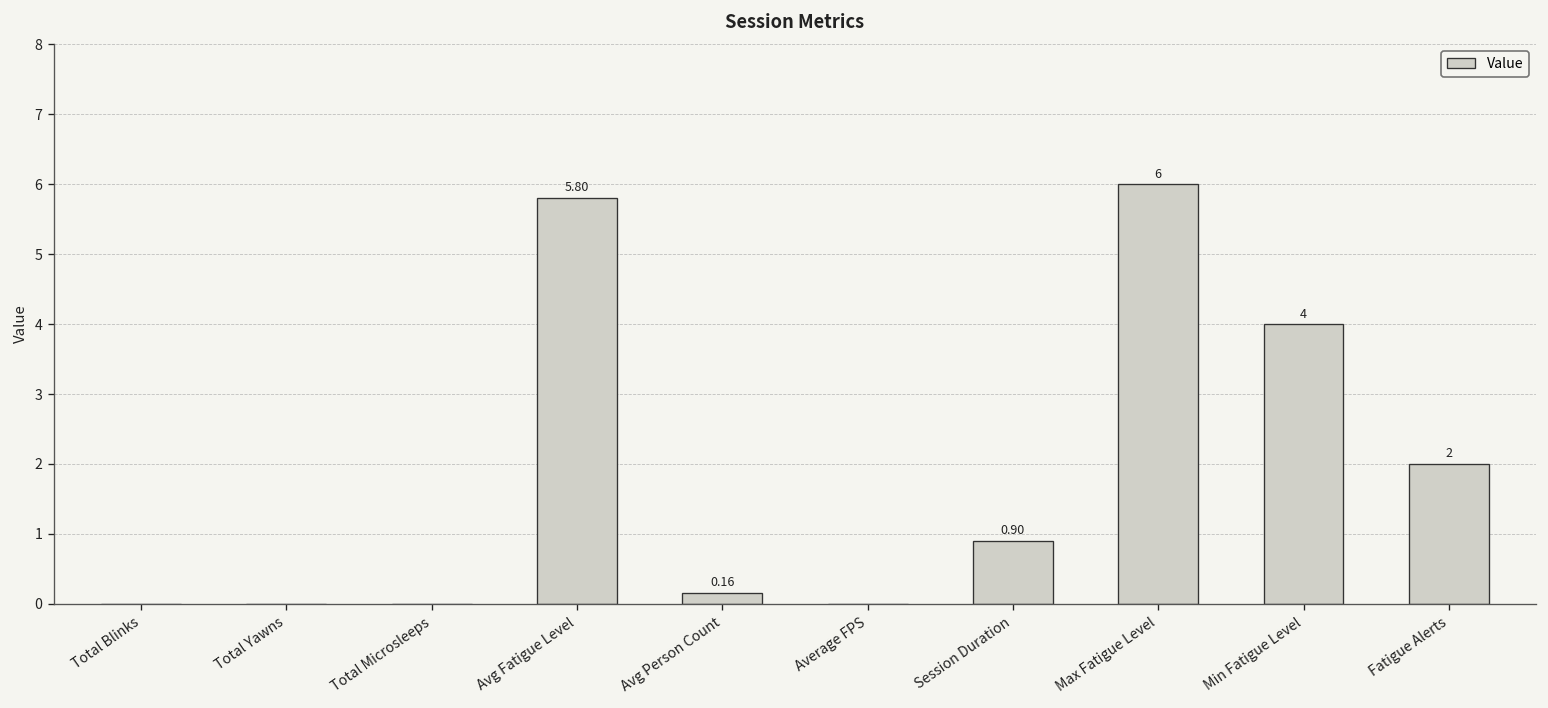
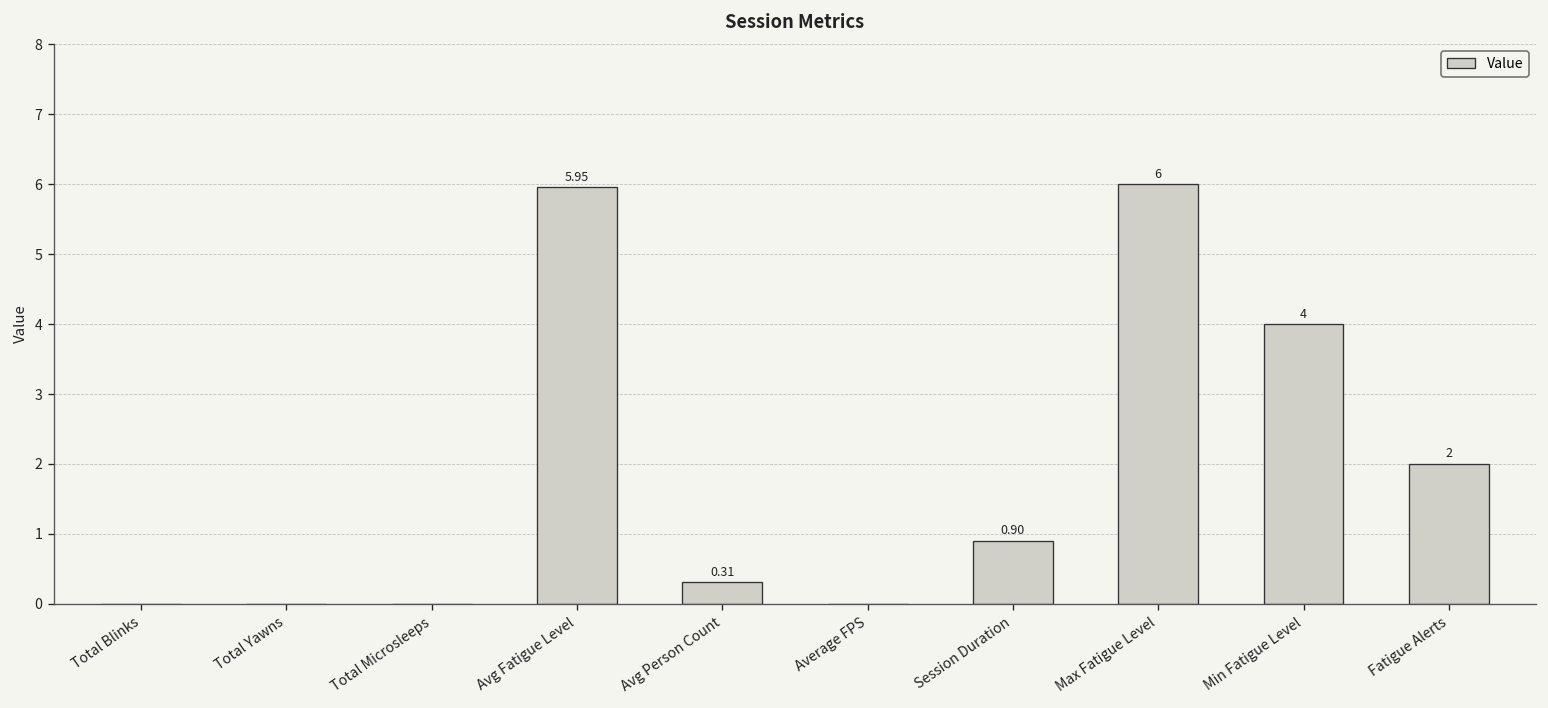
  {
-   "Avg Fatigue Level": 5.80,
-   "Avg Person Count": 0.16,
+   "Avg Fatigue Level": 5.95,
+   "Avg Person Count": 0.31,
    "Session Duration": 0.90,
    "Max Fatigue Level": 6,
    "Min Fatigue Level": 4,
    "Fatigue Alerts": 2
  }
